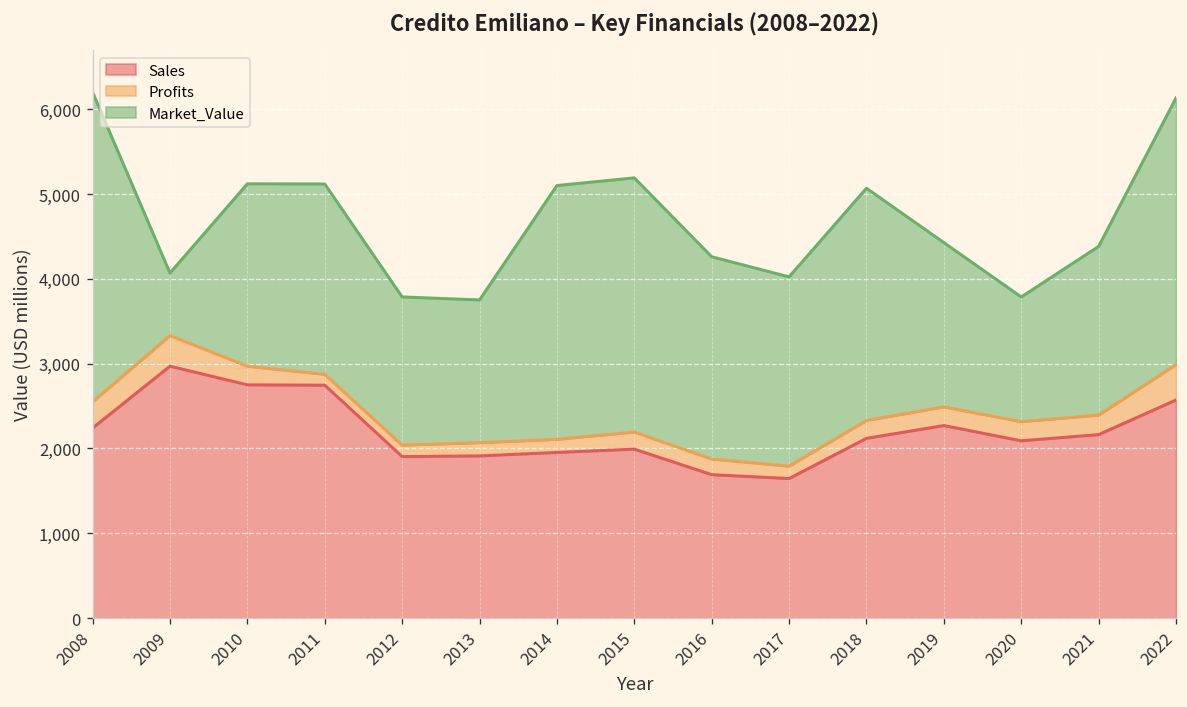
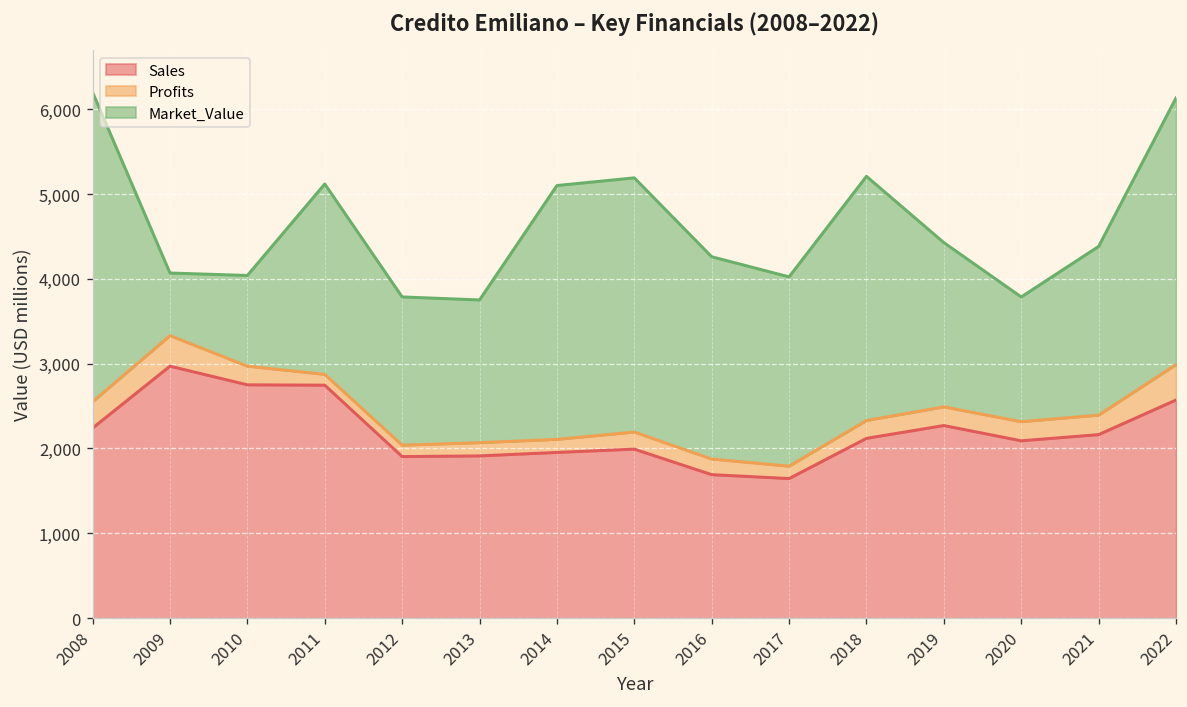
  {
    "Market_Value": {
      "2008": "3,700",
      "2009": "700",
-     "2010": "2,200",
+     "2010": "1,100",
      "2011": "2,200",
      "2012": "1,700",
      "2013": "1,700",
      "2014": "3,000",
      "2015": "3,000",
      "2016": "2,400",
      "2017": "2,200",
-     "2018": "2,700",
+     "2018": "2,900",
      "2019": "1,900",
      "2020": "1,500",
      "2021": "2,000",
      "2022": "3,100"
    }
  }
